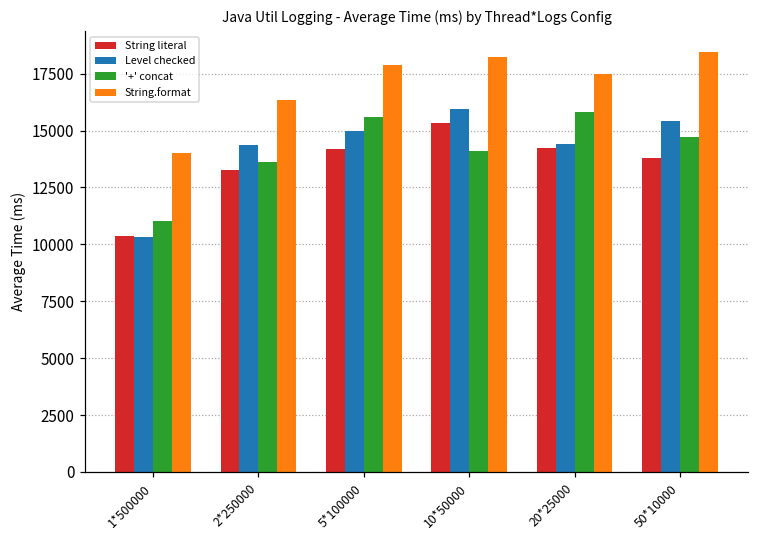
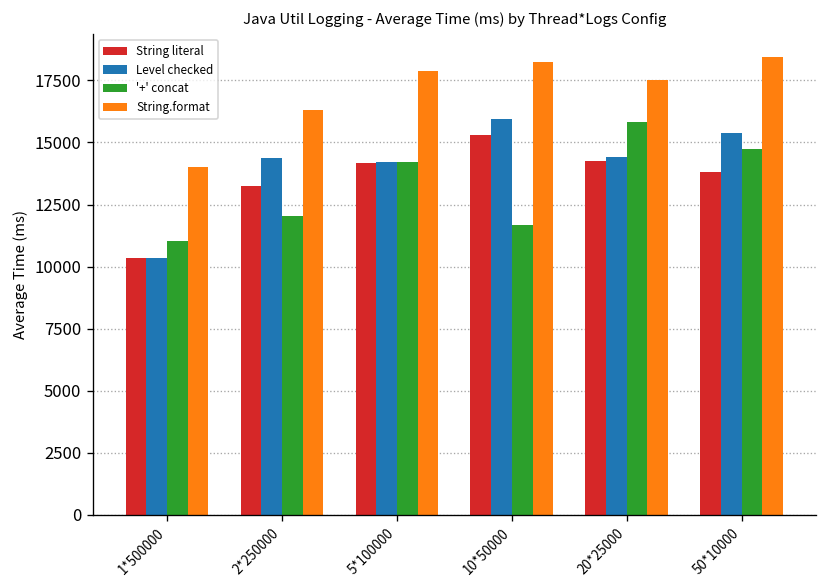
  {
    "String literal": {
      "1*500000": 10400,
      "2*250000": 13200,
      "5*100000": 14200,
      "10*50000": 15300,
      "20*25000": 14200,
      "50*10000": 13800
    },
    "Level checked": {
      "1*500000": 10300,
      "2*250000": 14400,
-     "5*100000": 15000,
+     "5*100000": 14200,
      "10*50000": 16000,
      "20*25000": 14400,
      "50*10000": 15400
    },
    "'+' concat": {
      "1*500000": 11000,
-     "2*250000": 13600,
-     "5*100000": 15600,
-     "10*50000": 14100,
+     "2*250000": 12000,
+     "5*100000": 14200,
+     "10*50000": 11700,
      "20*25000": 15800,
      "50*10000": 14700
    },
    "String.format": {
      "1*500000": 14000,
      "2*250000": 16300,
      "5*100000": 17900,
      "10*50000": 18200,
      "20*25000": 17500,
      "50*10000": 18400
    }
  }
